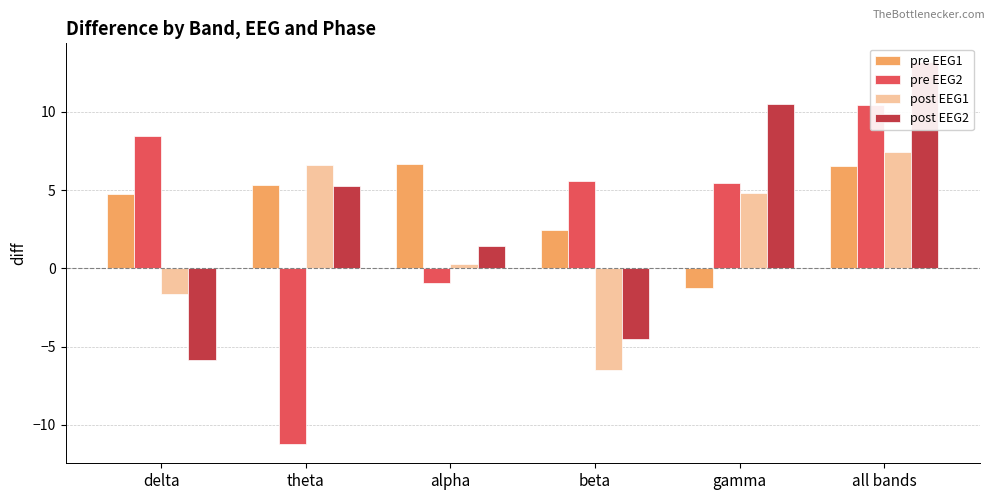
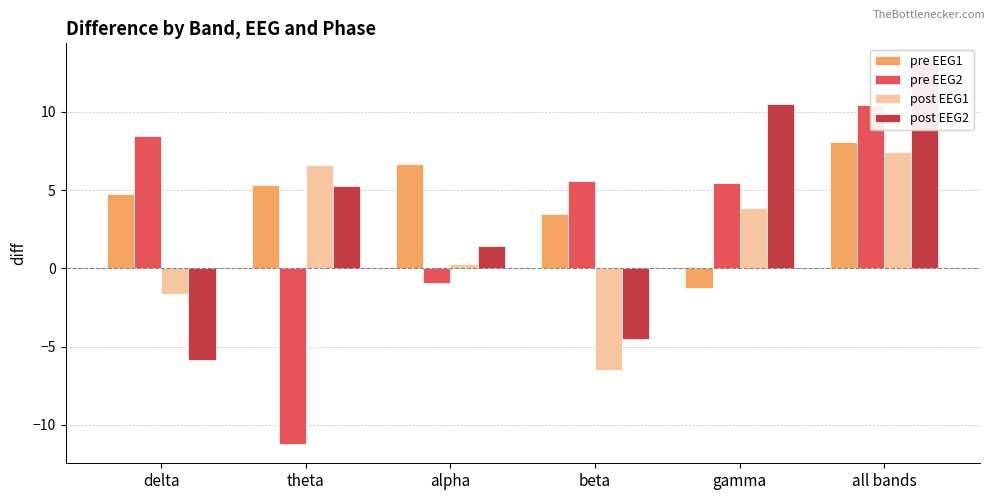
  {
    "pre EEG1": {
      "delta": 4.8,
      "theta": 5.3,
      "alpha": 6.7,
-     "beta": 2.5,
+     "beta": 3.5,
      "gamma": -1.3,
-     "all bands": 6.5
+     "all bands": 8.1
    },
    "post EEG1": {
      "delta": -1.7,
      "theta": 6.6,
      "alpha": 0.3,
      "beta": -6.5,
-     "gamma": 4.8,
+     "gamma": 3.8,
      "all bands": 7.4
    }
  }
